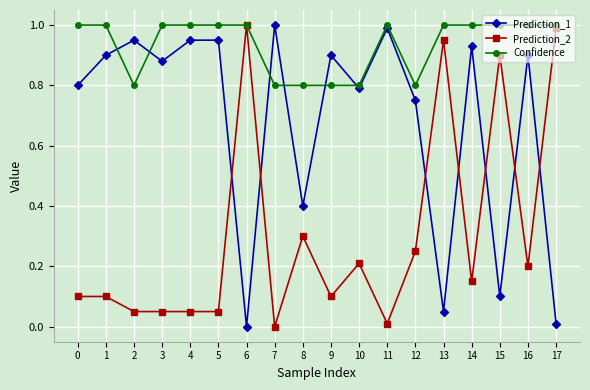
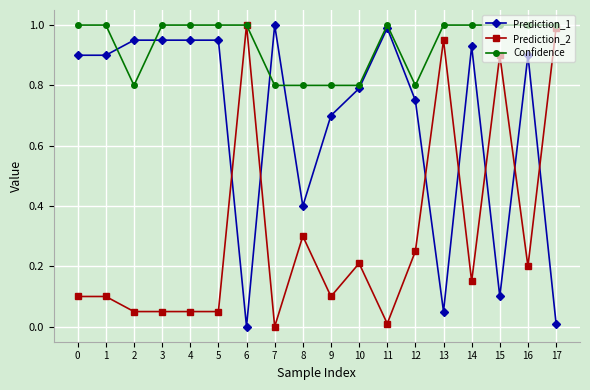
  {
    "Prediction_1": {
-     "0": 0.8,
+     "0": 0.9,
      "1": 0.90,
      "2": 0.95,
-     "3": 0.88,
+     "3": 0.95,
      "4": 0.95,
      "5": 0.95,
      "6": 0.00,
      "7": 1.00,
      "8": 0.40,
-     "9": 0.9,
+     "9": 0.7,
      "10": 0.79,
      "11": 0.99,
      "12": 0.75,
      "13": 0.05,
      "14": 0.93,
      "15": 0.10,
      "17": 0.01
    },
    "Prediction_2": {
      "0": 0.10,
      "1": 0.10,
      "2": 0.05,
      "3": 0.05,
      "4": 0.05,
      "5": 0.05,
      "7": 0.00,
      "8": 0.30,
      "9": 0.10,
      "10": 0.21,
      "11": 0.01,
      "12": 0.25,
      "13": 0.95,
      "14": 0.15,
      "16": 0.20
    },
    "Confidence": {
      "0": 1.00,
      "1": 1.00,
      "2": 0.80,
      "3": 1.00,
      "4": 1.00,
      "5": 1.00,
      "7": 0.80,
      "8": 0.80,
      "9": 0.80,
      "10": 0.80,
      "11": 1.00,
      "12": 0.80,
      "13": 1.00,
      "14": 1.00
    }
  }
